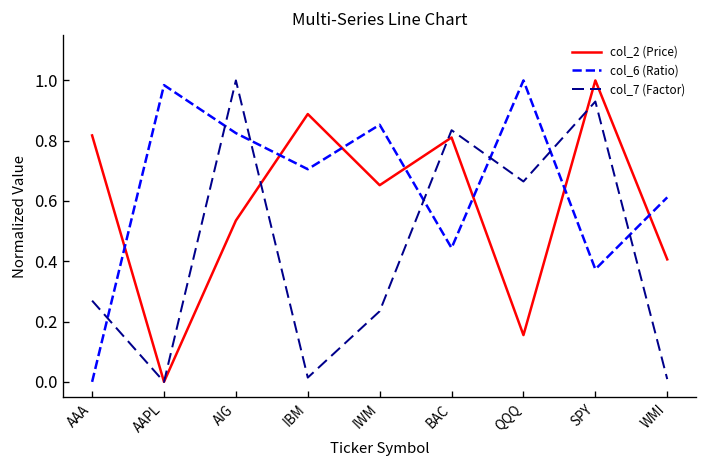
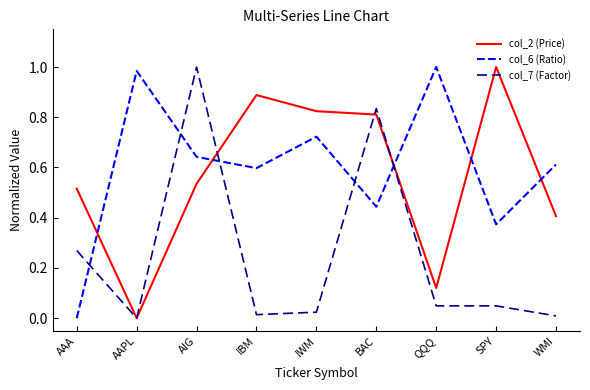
  {
    "col_2 (Price)": {
-     "AAA": 0.82,
+     "AAA": 0.52,
      "AIG": 0.54,
      "IBM": 0.89,
-     "IWM": 0.65,
+     "IWM": 0.82,
      "BAC": 0.81,
-     "QQQ": 0.16,
+     "QQQ": 0.12,
      "SPY": 1.00,
      "WMI": 0.41
    },
    "col_6 (Ratio)": {
      "AAA": 0.00,
      "AAPL": 0.98,
-     "AIG": 0.83,
-     "IBM": 0.71,
-     "IWM": 0.85,
+     "AIG": 0.64,
+     "IBM": 0.60,
+     "IWM": 0.72,
      "BAC": 0.44,
      "QQQ": 1.00,
      "SPY": 0.37,
      "WMI": 0.61
    },
    "col_7 (Factor)": {
      "AAA": 0.27,
      "AIG": 1.00,
      "IBM": 0.01,
-     "IWM": 0.23,
+     "IWM": 0.02,
      "BAC": 0.83,
-     "QQQ": 0.66,
-     "SPY": 0.93,
+     "QQQ": 0.05,
+     "SPY": 0.05,
      "WMI": 0.01
    }
  }
